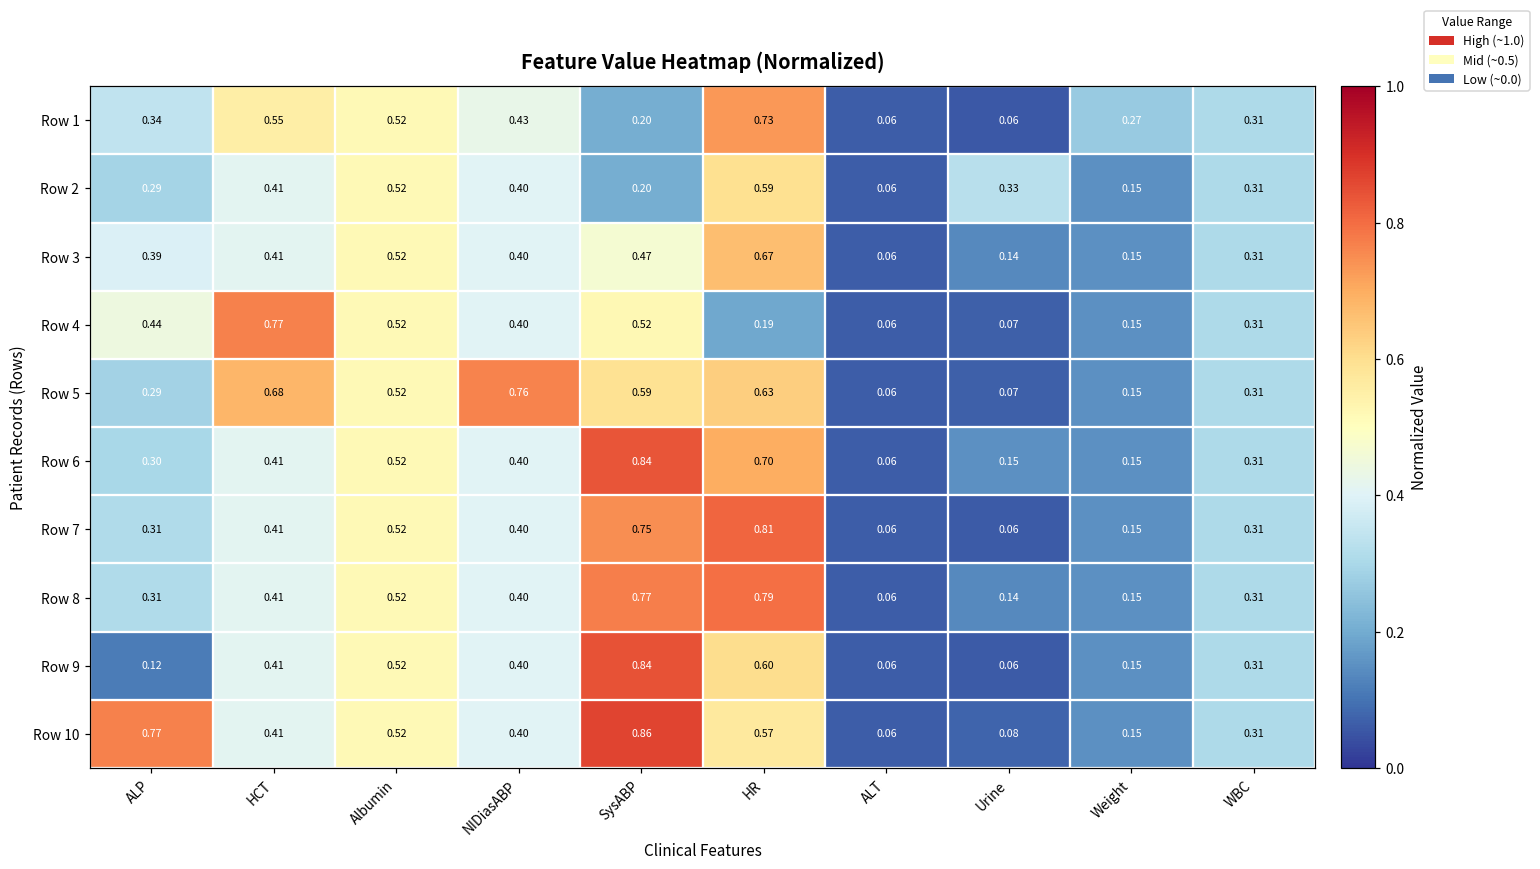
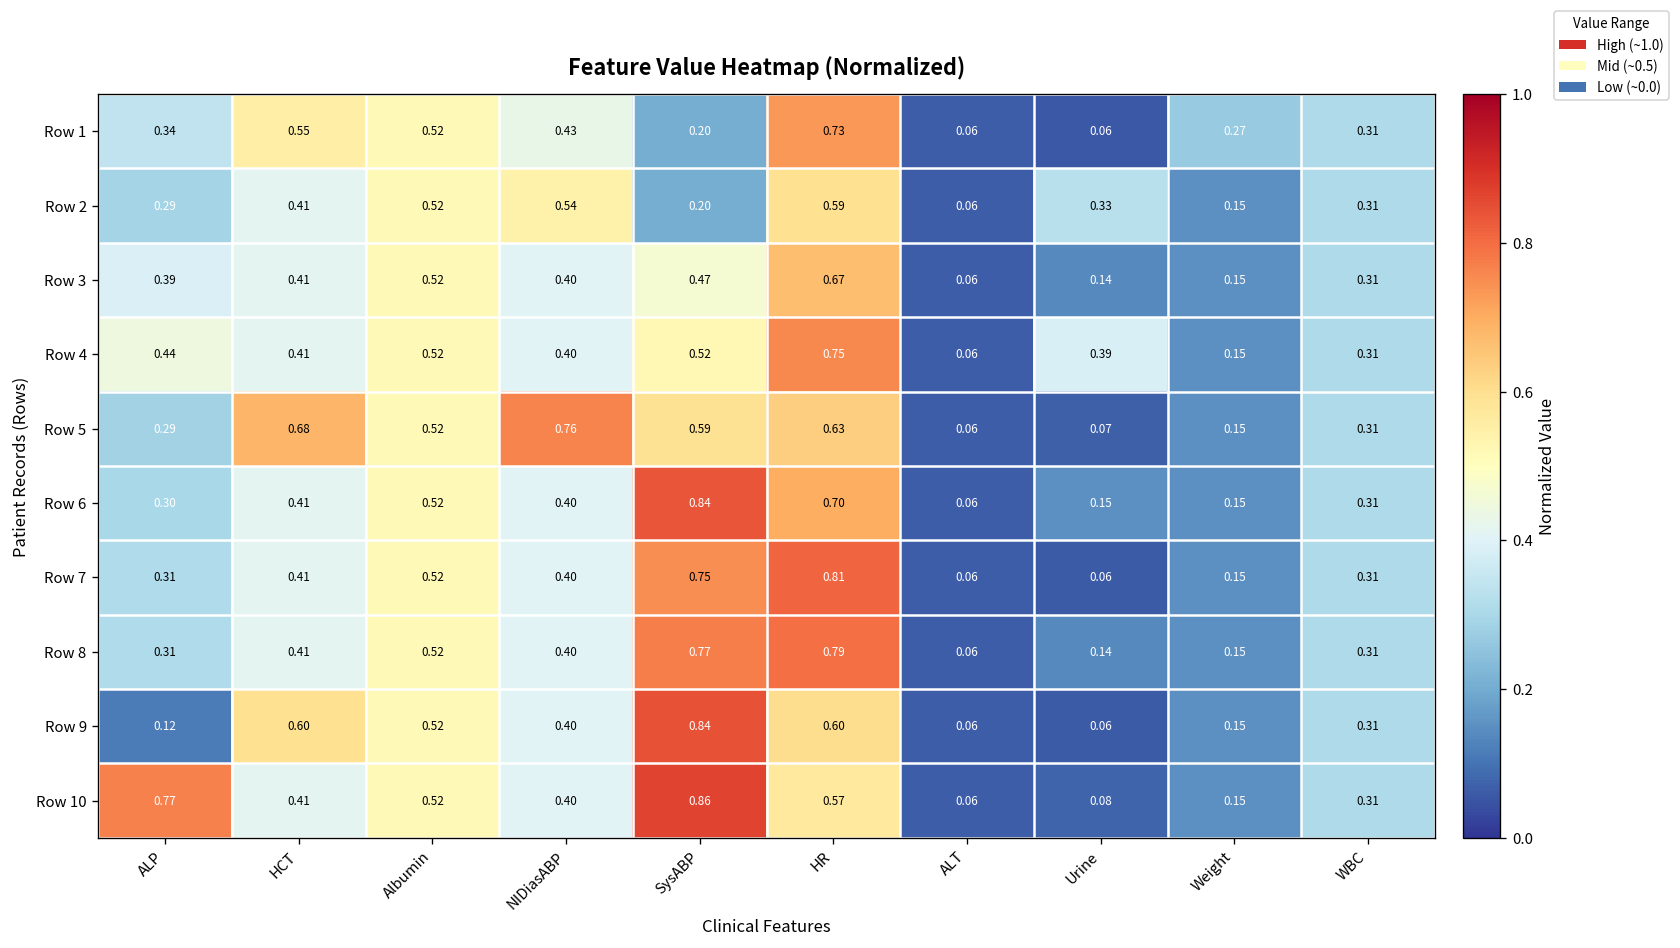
  {
    "Row 1": {
      "ALP": 0.34,
      "HCT": 0.55,
      "Albumin": 0.52,
      "NIDiasABP": 0.43,
      "SysABP": 0.20,
      "HR": 0.73,
      "ALT": 0.06,
      "Urine": 0.06,
      "Weight": 0.27,
      "WBC": 0.31
    },
    "Row 2": {
      "ALP": 0.29,
      "HCT": 0.41,
      "Albumin": 0.52,
-     "NIDiasABP": 0.40,
+     "NIDiasABP": 0.54,
      "SysABP": 0.20,
      "HR": 0.59,
      "ALT": 0.06,
      "Urine": 0.33,
      "Weight": 0.15,
      "WBC": 0.31
    },
    "Row 3": {
      "ALP": 0.39,
      "HCT": 0.41,
      "Albumin": 0.52,
      "NIDiasABP": 0.40,
      "SysABP": 0.47,
      "HR": 0.67,
      "ALT": 0.06,
      "Urine": 0.14,
      "Weight": 0.15,
      "WBC": 0.31
    },
    "Row 4": {
      "ALP": 0.44,
-     "HCT": 0.77,
+     "HCT": 0.41,
      "Albumin": 0.52,
      "NIDiasABP": 0.40,
      "SysABP": 0.52,
-     "HR": 0.19,
+     "HR": 0.75,
      "ALT": 0.06,
-     "Urine": 0.07,
+     "Urine": 0.39,
      "Weight": 0.15,
      "WBC": 0.31
    },
    "Row 5": {
      "ALP": 0.29,
      "HCT": 0.68,
      "Albumin": 0.52,
      "NIDiasABP": 0.76,
      "SysABP": 0.59,
      "HR": 0.63,
      "ALT": 0.06,
      "Urine": 0.07,
      "Weight": 0.15,
      "WBC": 0.31
    },
    "Row 6": {
      "ALP": 0.30,
      "HCT": 0.41,
      "Albumin": 0.52,
      "NIDiasABP": 0.40,
      "SysABP": 0.84,
      "HR": 0.70,
      "ALT": 0.06,
      "Urine": 0.15,
      "Weight": 0.15,
      "WBC": 0.31
    },
    "Row 7": {
      "ALP": 0.31,
      "HCT": 0.41,
      "Albumin": 0.52,
      "NIDiasABP": 0.40,
      "SysABP": 0.75,
      "HR": 0.81,
      "ALT": 0.06,
      "Urine": 0.06,
      "Weight": 0.15,
      "WBC": 0.31
    },
    "Row 8": {
      "ALP": 0.31,
      "HCT": 0.41,
      "Albumin": 0.52,
      "NIDiasABP": 0.40,
      "SysABP": 0.77,
      "HR": 0.79,
      "ALT": 0.06,
      "Urine": 0.14,
      "Weight": 0.15,
      "WBC": 0.31
    },
    "Row 9": {
      "ALP": 0.12,
-     "HCT": 0.41,
+     "HCT": 0.60,
      "Albumin": 0.52,
      "NIDiasABP": 0.40,
      "SysABP": 0.84,
      "HR": 0.60,
      "ALT": 0.06,
      "Urine": 0.06,
      "Weight": 0.15,
      "WBC": 0.31
    },
    "Row 10": {
      "ALP": 0.77,
      "HCT": 0.41,
      "Albumin": 0.52,
      "NIDiasABP": 0.40,
      "SysABP": 0.86,
      "HR": 0.57,
      "ALT": 0.06,
      "Urine": 0.08,
      "Weight": 0.15,
      "WBC": 0.31
    }
  }
